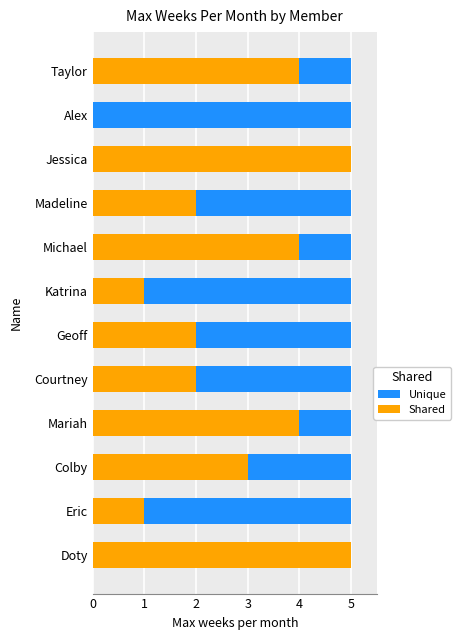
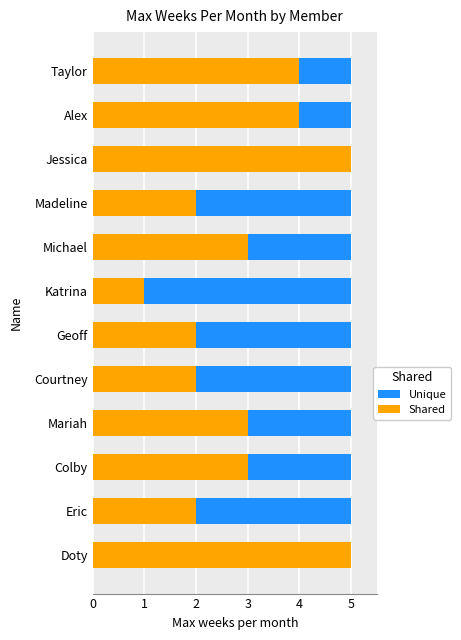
  {
    "Unique": {
      "Taylor": 5,
      "Alex": 5,
      "Jessica": 5,
      "Madeline": 5,
      "Michael": 5,
      "Katrina": 5,
      "Geoff": 5,
      "Courtney": 5,
      "Mariah": 5,
      "Colby": 5,
      "Eric": 5,
      "Doty": 5
    },
    "Shared": {
-     "Alex": 0,
+     "Alex": 4,
      "Jessica": 5,
-     "Michael": 4,
-     "Mariah": 4,
-     "Eric": 1,
+     "Michael": 3,
+     "Mariah": 3,
+     "Eric": 2,
      "Doty": 5
    }
  }
